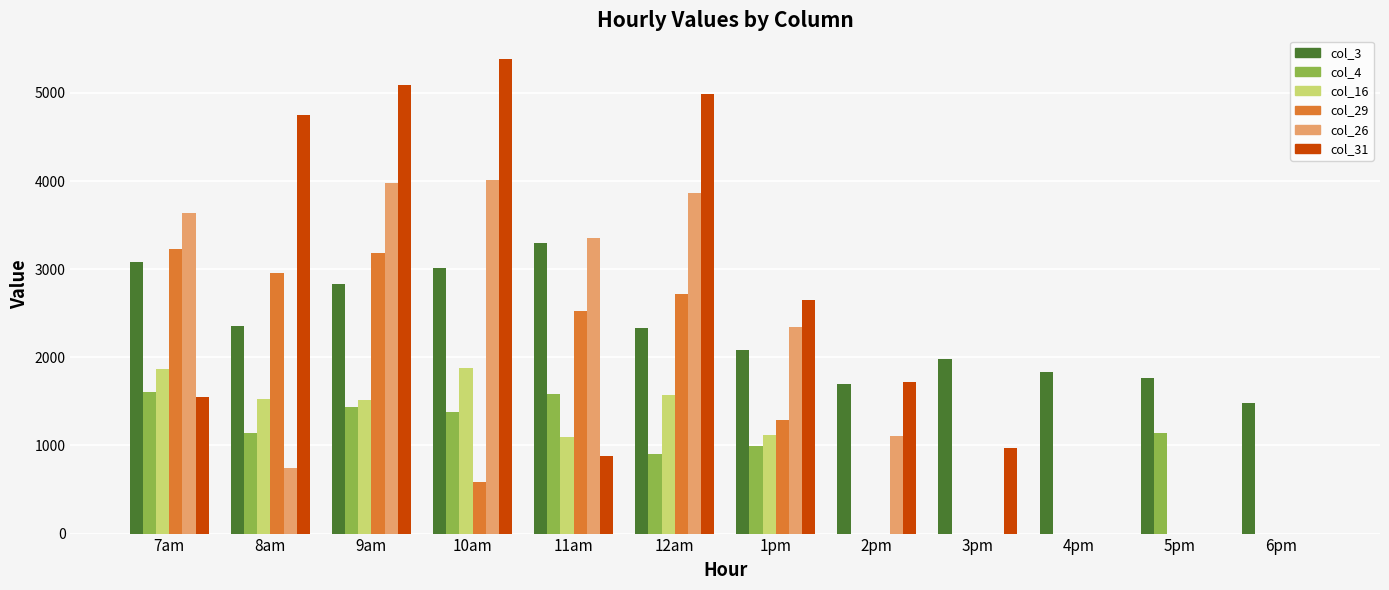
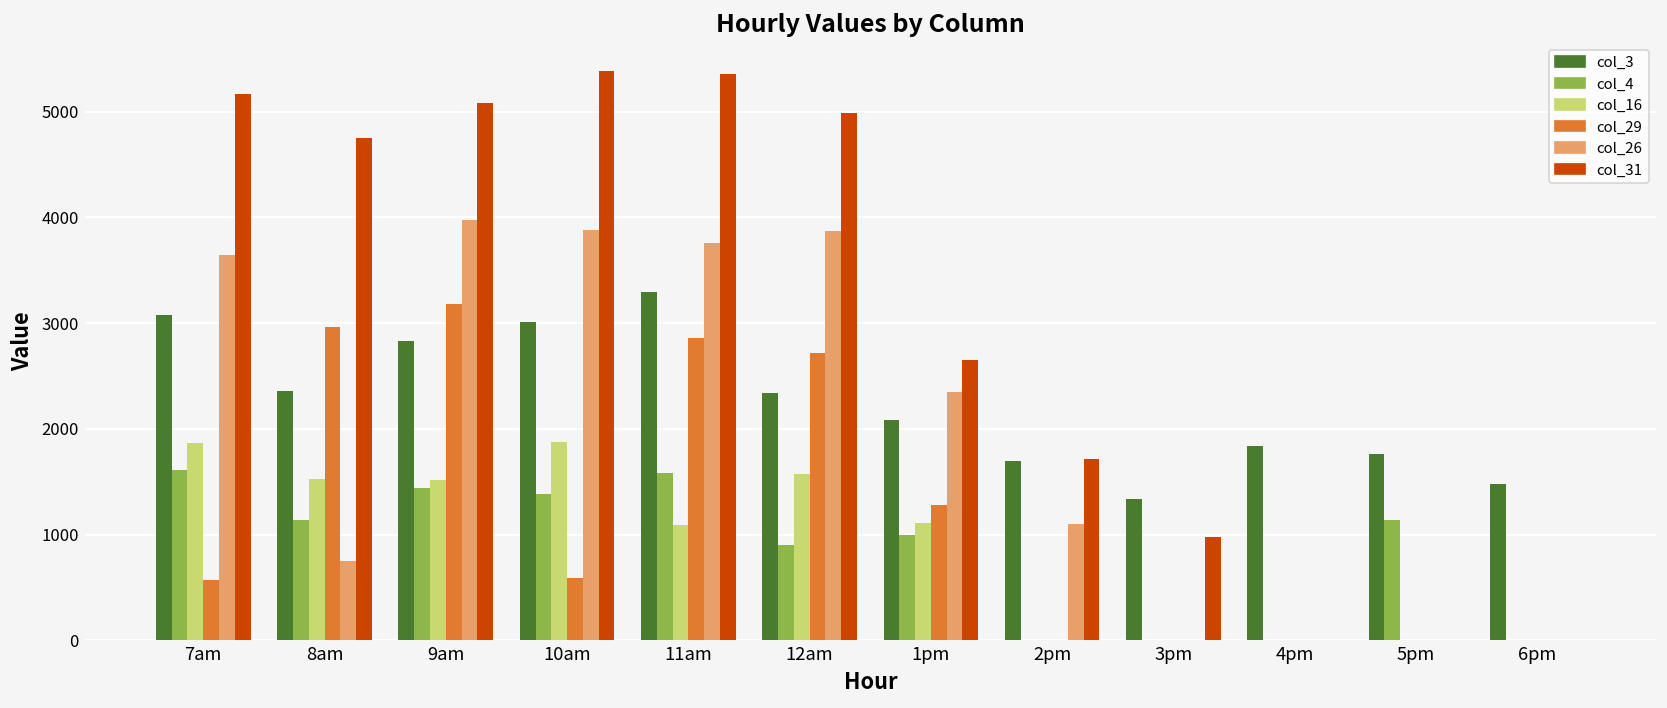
  {
    "col_3": {
      "7am": 3100,
      "8am": 2400,
      "9am": 2800,
      "10am": 3000,
      "11am": 3300,
      "12am": 2300,
      "1pm": 2100,
      "2pm": 1700,
-     "3pm": 2000,
+     "3pm": 1300,
      "4pm": 1800,
      "5pm": 1800,
      "6pm": 1500
    },
    "col_4": {
      "7am": 1600,
      "8am": 1100,
      "9am": 1400,
      "10am": 1400,
      "11am": 1600,
      "12am": 900,
      "1pm": 1000,
      "2pm": 0,
      "3pm": 0,
      "4pm": 0,
      "5pm": 1100,
      "6pm": 0
    },
    "col_16": {
      "7am": 1900,
      "8am": 1500,
      "9am": 1500,
      "10am": 1900,
      "11am": 1100,
      "12am": 1600,
      "1pm": 1100,
      "2pm": 0,
      "3pm": 0,
      "4pm": 0,
      "5pm": 0,
      "6pm": 0
    },
    "col_29": {
-     "7am": 3200,
+     "7am": 600,
      "8am": 3000,
      "9am": 3200,
      "10am": 600,
-     "11am": 2500,
+     "11am": 2900,
      "12am": 2700,
      "1pm": 1300,
      "2pm": 0,
      "3pm": 0,
      "4pm": 0,
      "5pm": 0,
      "6pm": 0
    },
    "col_26": {
      "7am": 3600,
      "8am": 700,
      "9am": 4000,
-     "10am": 4000,
-     "11am": 3400,
+     "10am": 3900,
+     "11am": 3800,
      "12am": 3900,
      "1pm": 2300,
      "2pm": 1100,
      "3pm": 0,
      "4pm": 0,
      "5pm": 0,
      "6pm": 0
    },
    "col_31": {
-     "7am": 1600,
+     "7am": 5200,
      "8am": 4800,
      "9am": 5100,
      "10am": 5400,
-     "11am": 900,
+     "11am": 5400,
      "12am": 5000,
      "1pm": 2700,
      "2pm": 1700,
      "3pm": 1000,
      "4pm": 0,
      "5pm": 0,
      "6pm": 0
    }
  }
